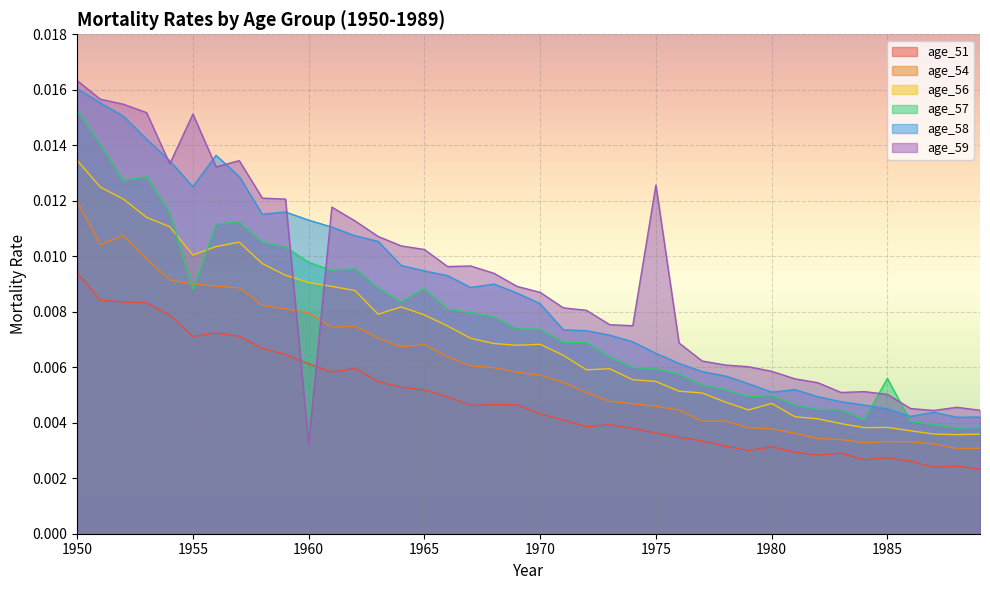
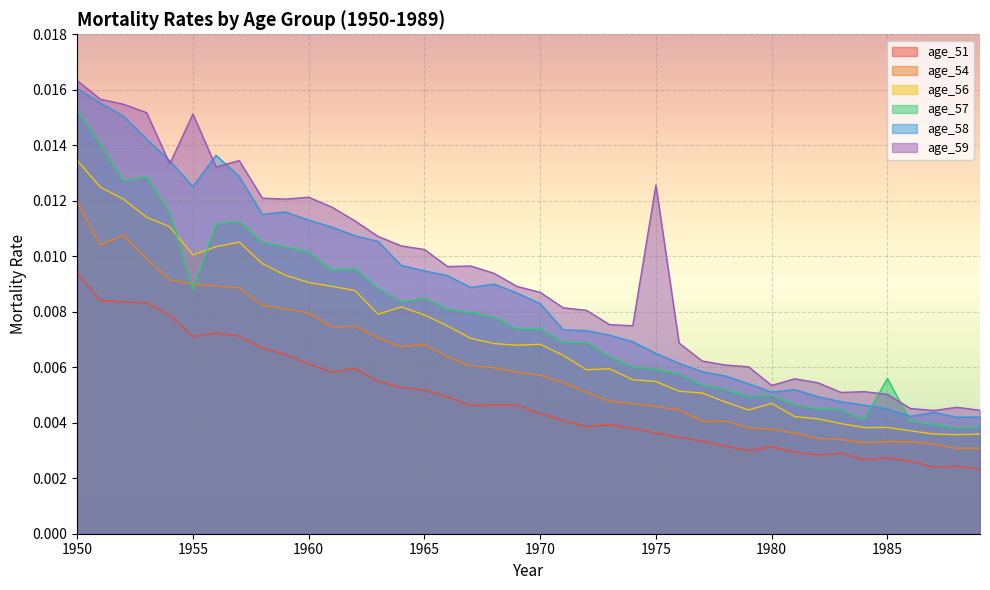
  {
    "age_57": {
      "1950": 0.0153,
      "1955": 0.0088,
-     "1960": 0.0098,
-     "1965": 0.0088,
+     "1960": 0.0102,
+     "1965": 0.0085,
      "1970": 0.0074,
      "1975": 0.0059,
      "1980": 0.0050,
      "1985": 0.0056
    },
    "age_58": {
      "1950": 0.0160,
      "1955": 0.0125,
      "1960": 0.0113,
      "1965": 0.0095,
      "1970": 0.0083,
      "1975": 0.0065,
      "1980": 0.0051,
      "1985": 0.0045
    },
    "age_59": {
      "1950": 0.0163,
      "1955": 0.0151,
-     "1960": 0.0032,
+     "1960": 0.0121,
      "1965": 0.0102,
      "1970": 0.0087,
      "1975": 0.0126,
-     "1980": 0.0059,
+     "1980": 0.0053,
      "1985": 0.0050
    }
  }
